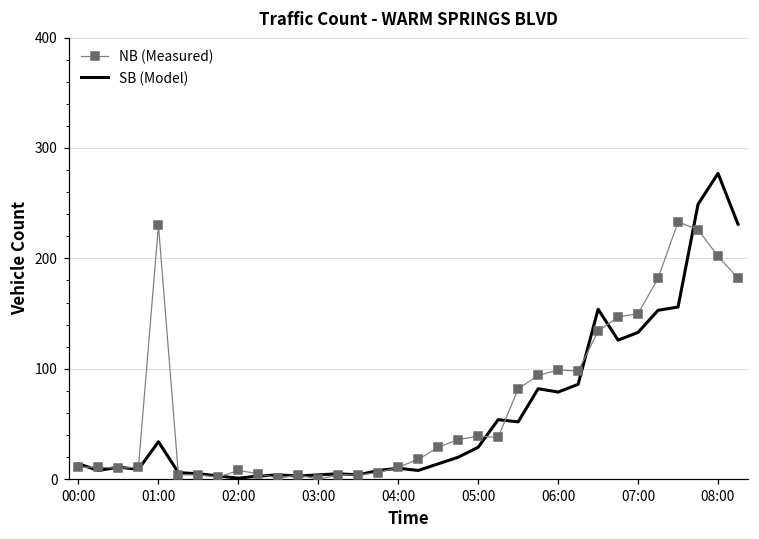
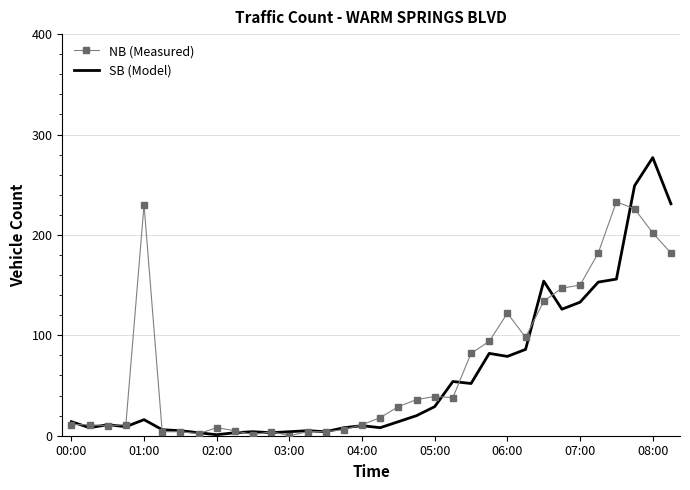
  {
    "NB (Measured)": {
      "00:00": 11,
      "01:00": 230,
      "02:00": 8,
      "03:00": 0,
      "05:00": 39,
-     "06:00": 99,
+     "06:00": 122,
      "07:00": 150,
      "08:00": 202
    },
    "SB (Model)": {
      "00:00": 14,
-     "01:00": 34,
+     "01:00": 16,
      "02:00": 1,
      "03:00": 4,
      "05:00": 29,
      "06:00": 79,
      "07:00": 133,
      "08:00": 277
    }
  }
